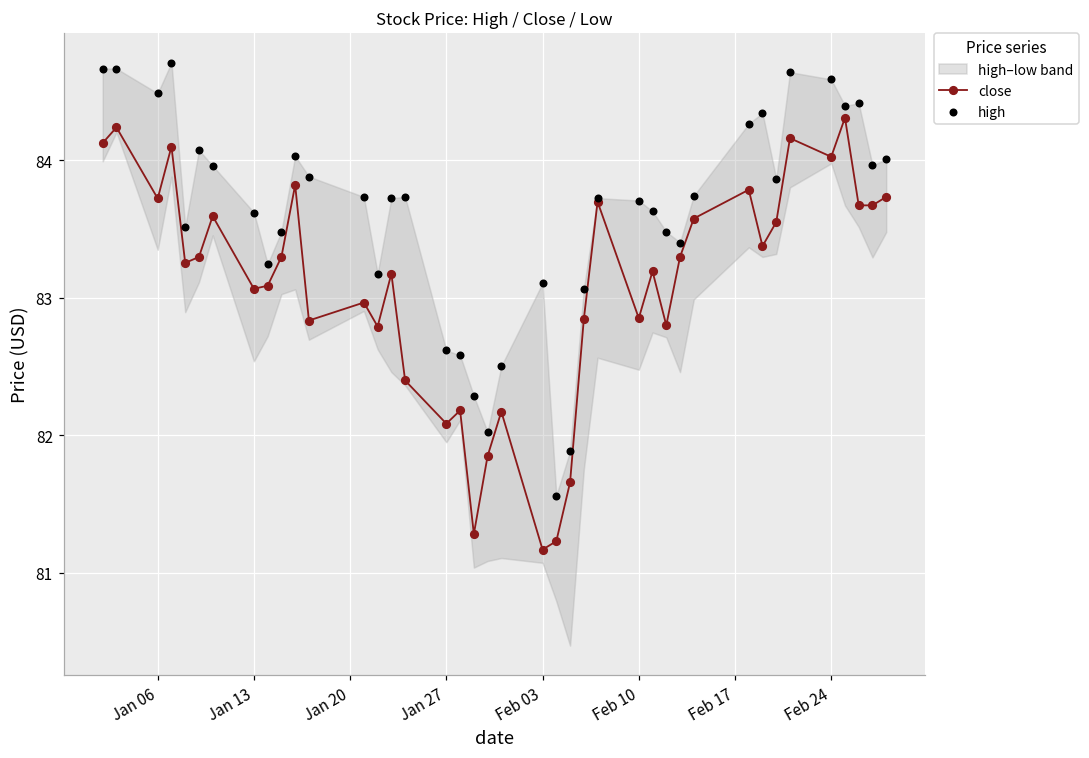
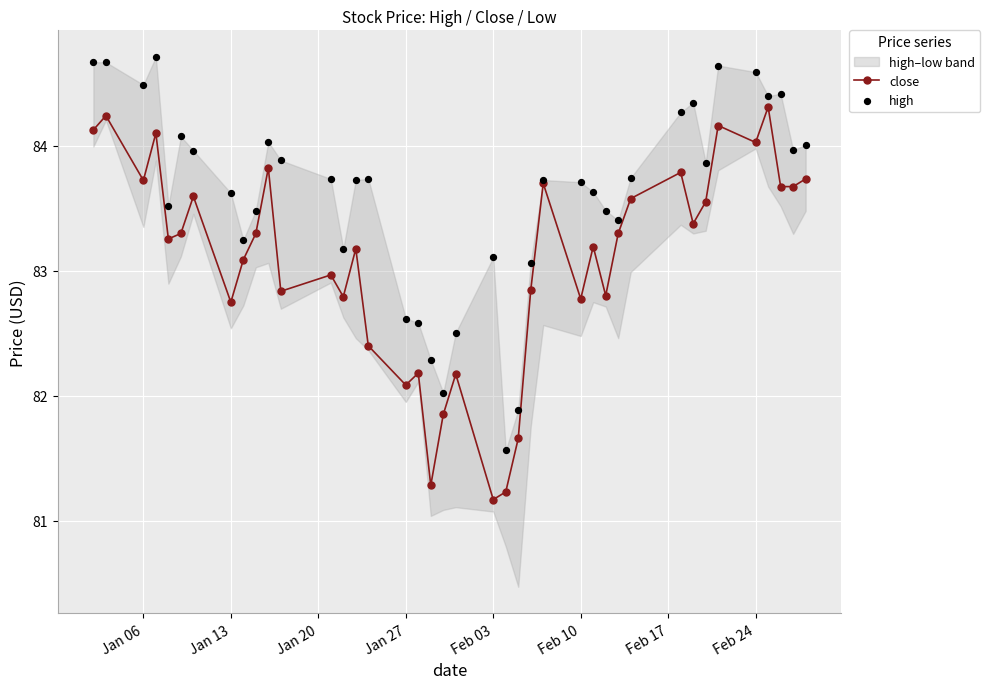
  {
    "close": {
      "Jan 06": 83.72,
-     "Jan 13": 83.07,
+     "Jan 13": 82.75,
      "Jan 27": 82.08,
      "Feb 03": 81.17,
-     "Feb 10": 82.85,
+     "Feb 10": 82.77,
      "Feb 24": 84.03
    }
  }
